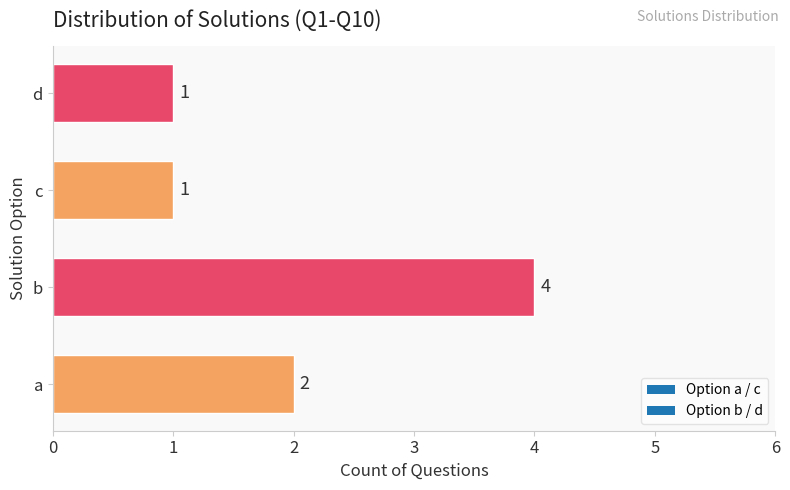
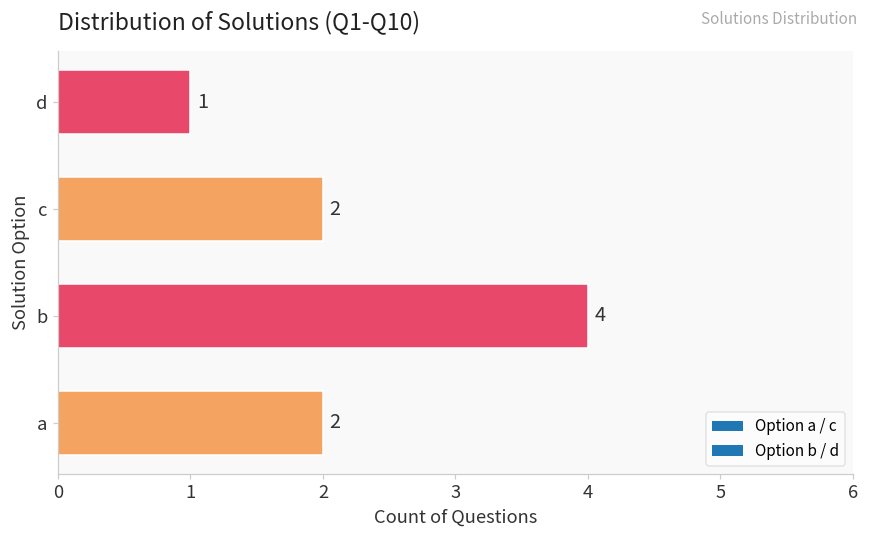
  {
    "d": 1,
-   "c": 1,
+   "c": 2,
    "b": 4,
    "a": 2
  }
